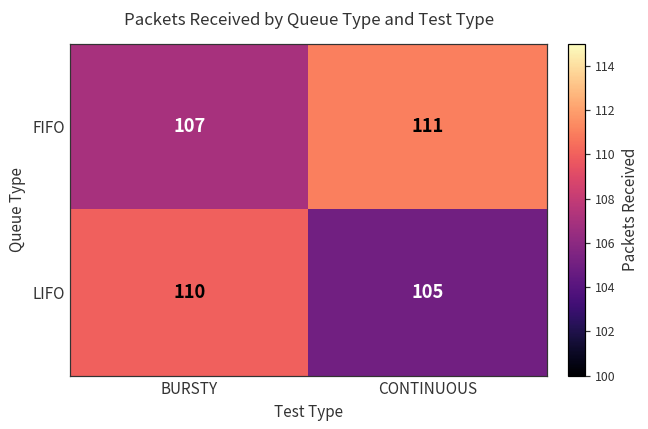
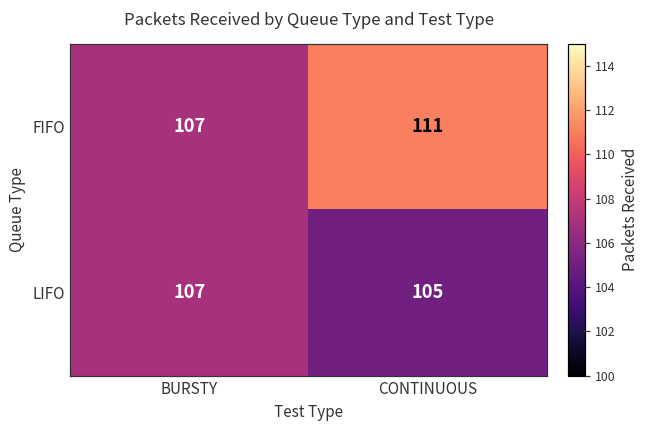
  {
    "FIFO": {
      "BURSTY": 107,
      "CONTINUOUS": 111
    },
    "LIFO": {
-     "BURSTY": 110,
+     "BURSTY": 107,
      "CONTINUOUS": 105
    }
  }
